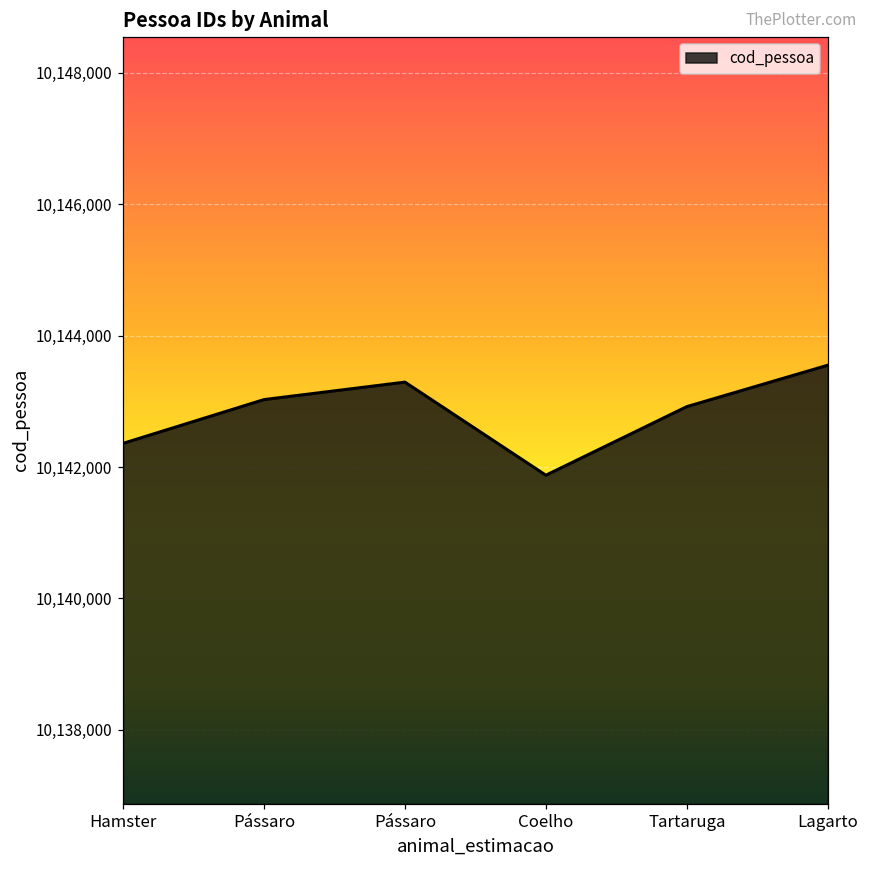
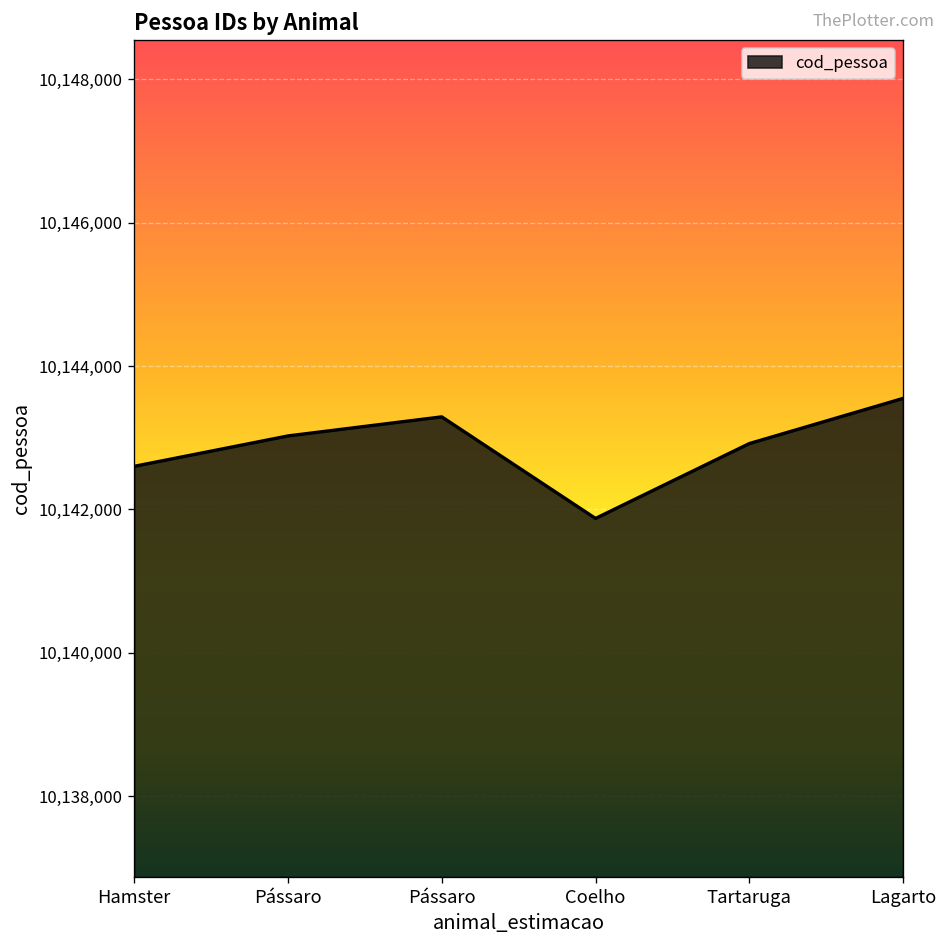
  {
-   "Hamster": "10,142,400",
+   "Hamster": "10,142,600",
    "Coelho": "10,141,900",
    "Tartaruga": "10,142,900",
    "Lagarto": "10,143,500"
  }
